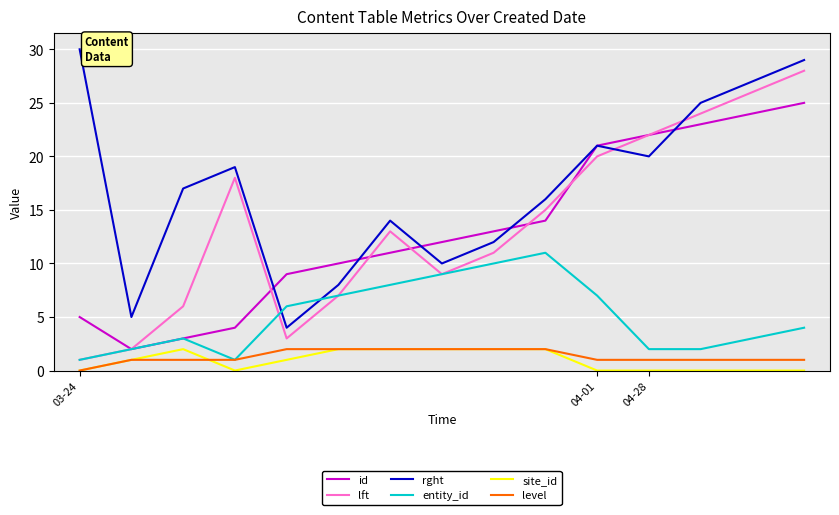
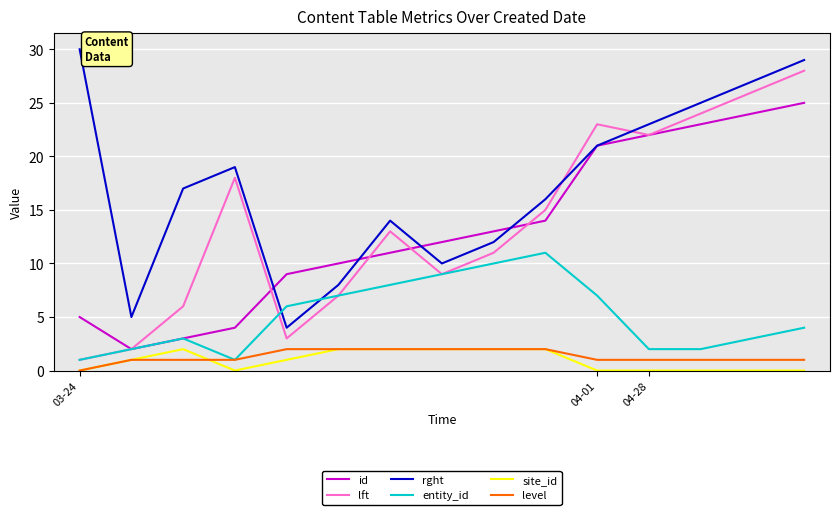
  {
    "id": {
      "03-24": 5
    },
    "lft": {
-     "04-01": 20
+     "04-01": 23
    },
    "rght": {
      "03-24": 30,
-     "04-28": 20
+     "04-28": 23
    },
    "entity_id": {
      "04-01": 7,
      "04-28": 2
    },
    "site_id": {
      "04-01": 0,
      "04-28": 0
    },
    "level": {
      "04-01": 1,
      "04-28": 1
    }
  }
